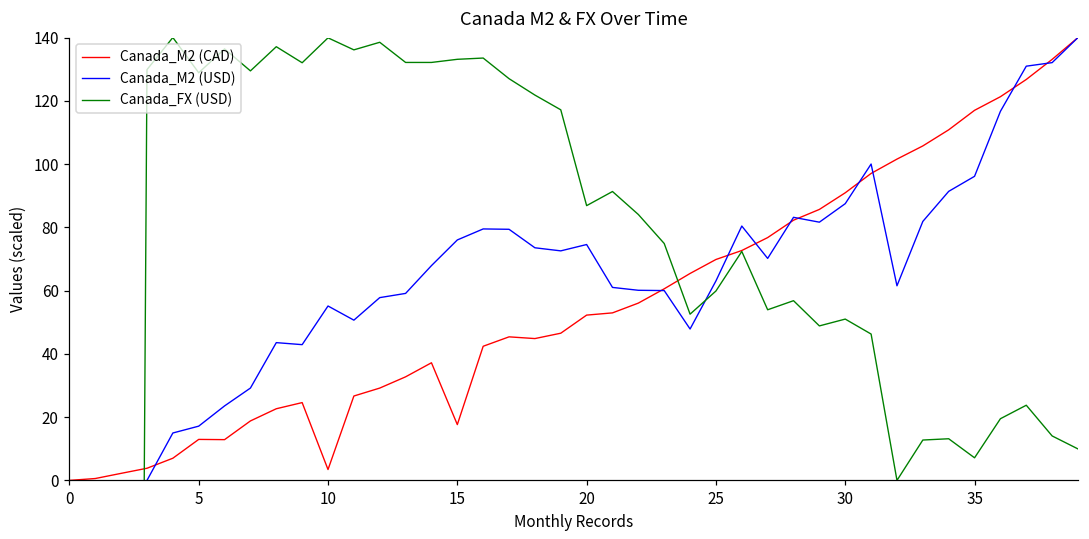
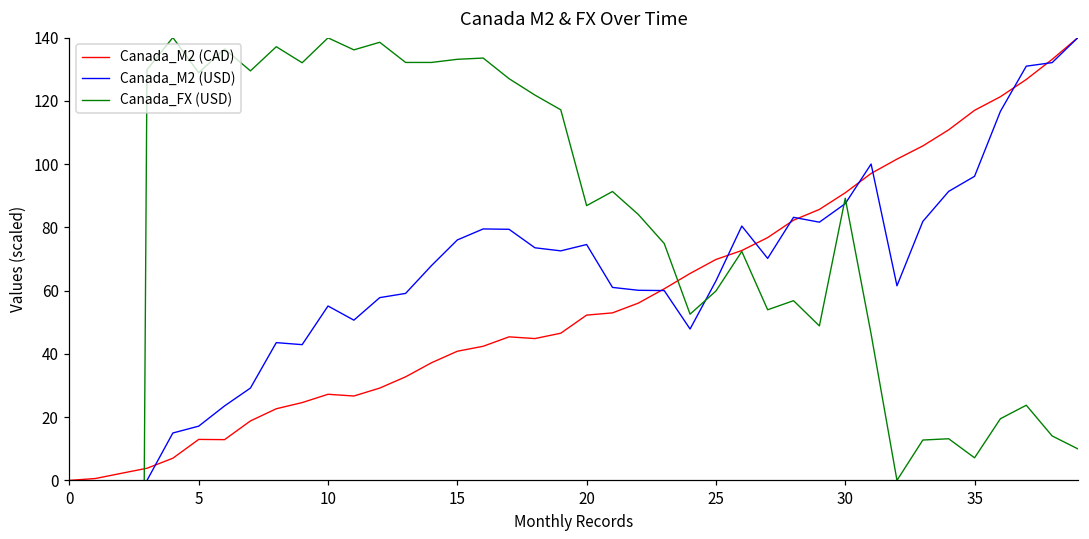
  {
    "Canada_M2 (CAD)": {
      "0": 0,
      "5": 13,
-     "10": 3,
-     "15": 18,
+     "10": 27,
+     "15": 41,
      "20": 52,
      "25": 70,
      "30": 91,
      "35": 117
    },
    "Canada_M2 (USD)": {
      "5": 17,
      "10": 55,
      "15": 76,
      "20": 75,
      "25": 63,
      "30": 87,
      "35": 96
    },
    "Canada_FX (USD)": {
      "10": 140,
      "15": 133,
      "20": 87,
      "25": 60,
-     "30": 51,
+     "30": 89,
      "35": 7
    }
  }
